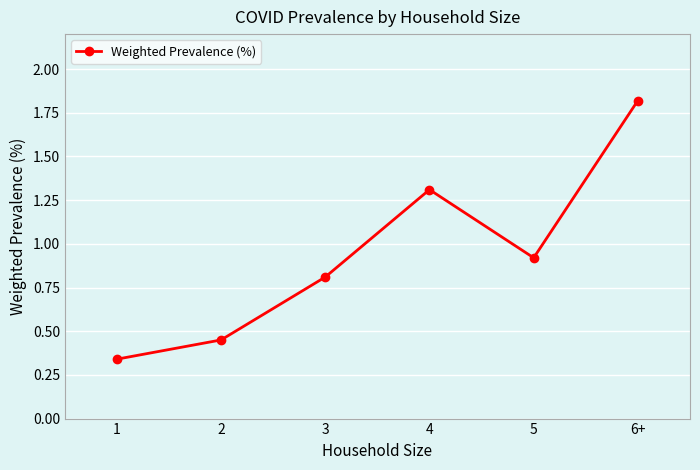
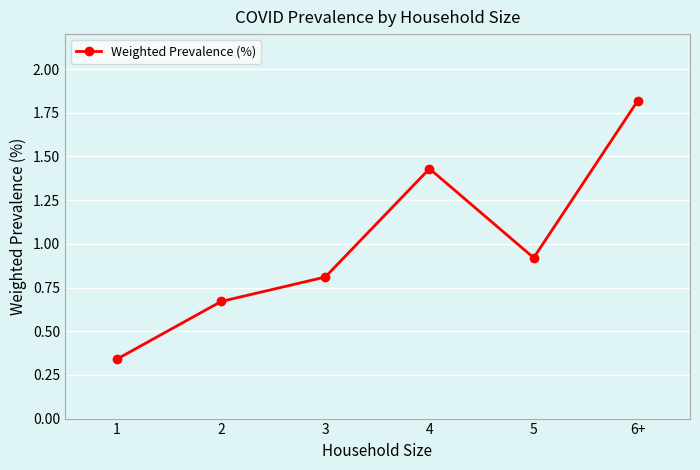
  {
    "1": 0.34,
-   "2": 0.45,
+   "2": 0.67,
    "3": 0.81,
-   "4": 1.31,
+   "4": 1.43,
    "5": 0.92,
    "6+": 1.82
  }
